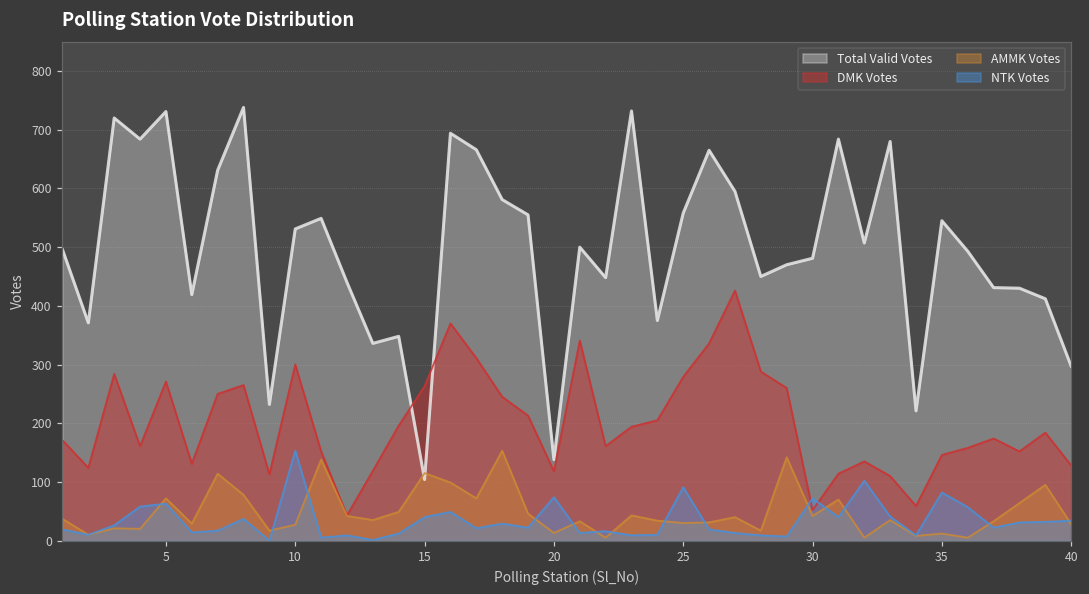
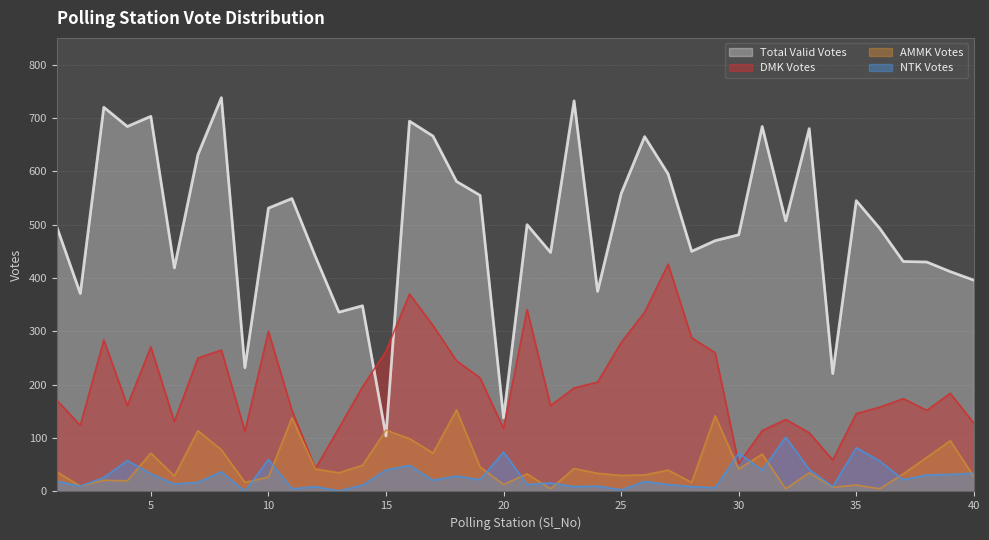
  {
    "Total Valid Votes": {
-     "5": 730,
+     "5": 700,
      "10": 530,
      "15": 100,
      "20": 140,
      "25": 560,
      "30": 480,
      "35": 550,
-     "40": 300
+     "40": 400
    },
    "NTK Votes": {
-     "5": 60,
-     "10": 150,
+     "5": 30,
+     "10": 60,
      "15": 40,
      "20": 70,
-     "25": 90,
+     "25": 0,
      "30": 70,
      "35": 80,
      "40": 30
    }
  }
